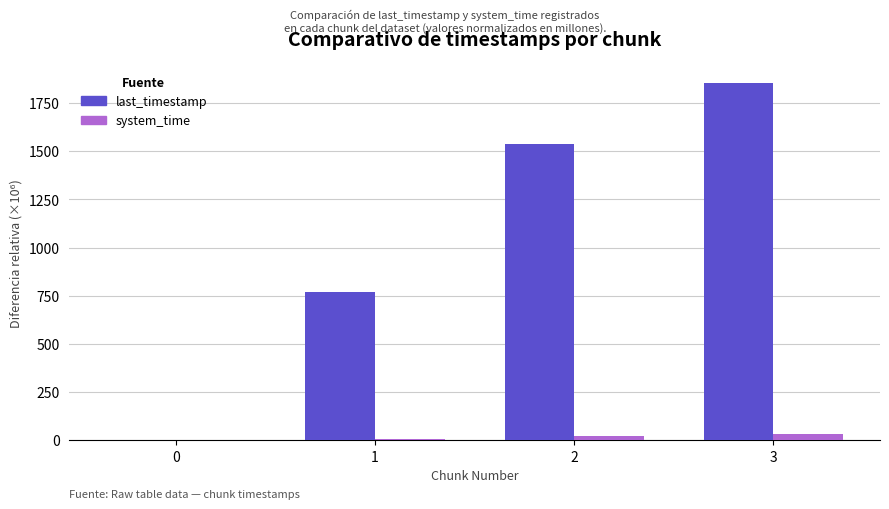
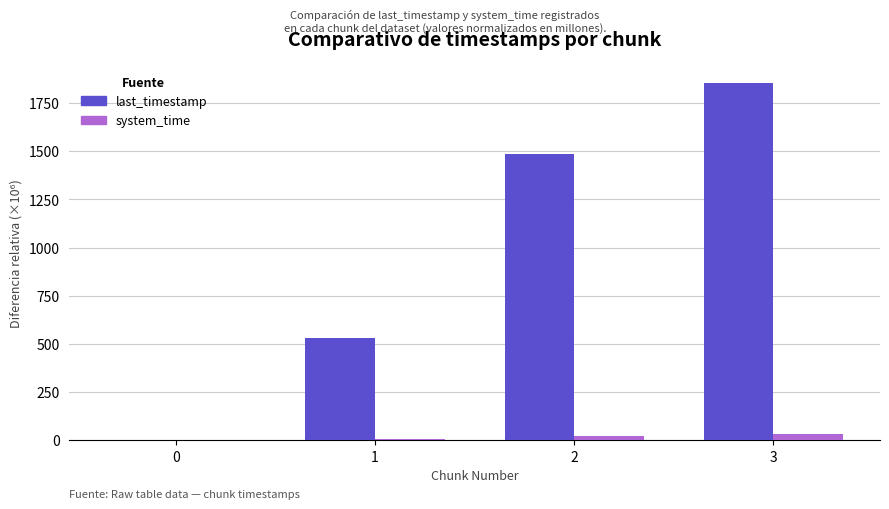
  {
    "last_timestamp": {
      "0": 0,
-     "1": 770,
-     "2": 1540,
+     "1": 530,
+     "2": 1490,
      "3": 1860
    },
    "system_time": {
      "0": 0,
      "2": 20,
      "3": 30
    }
  }
